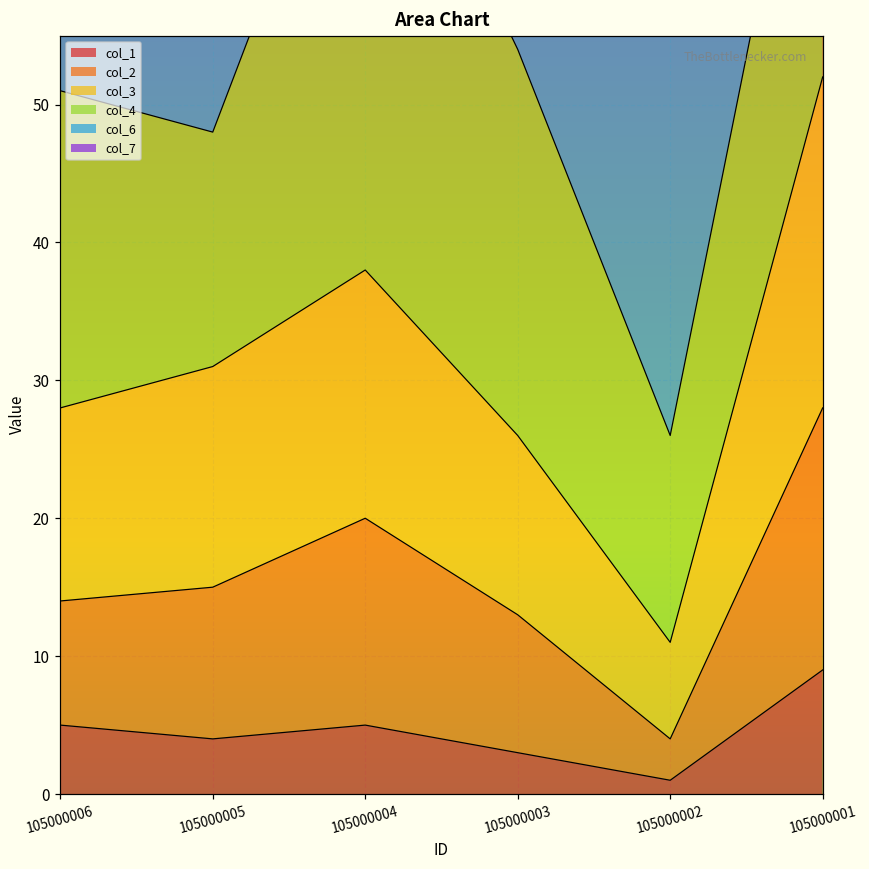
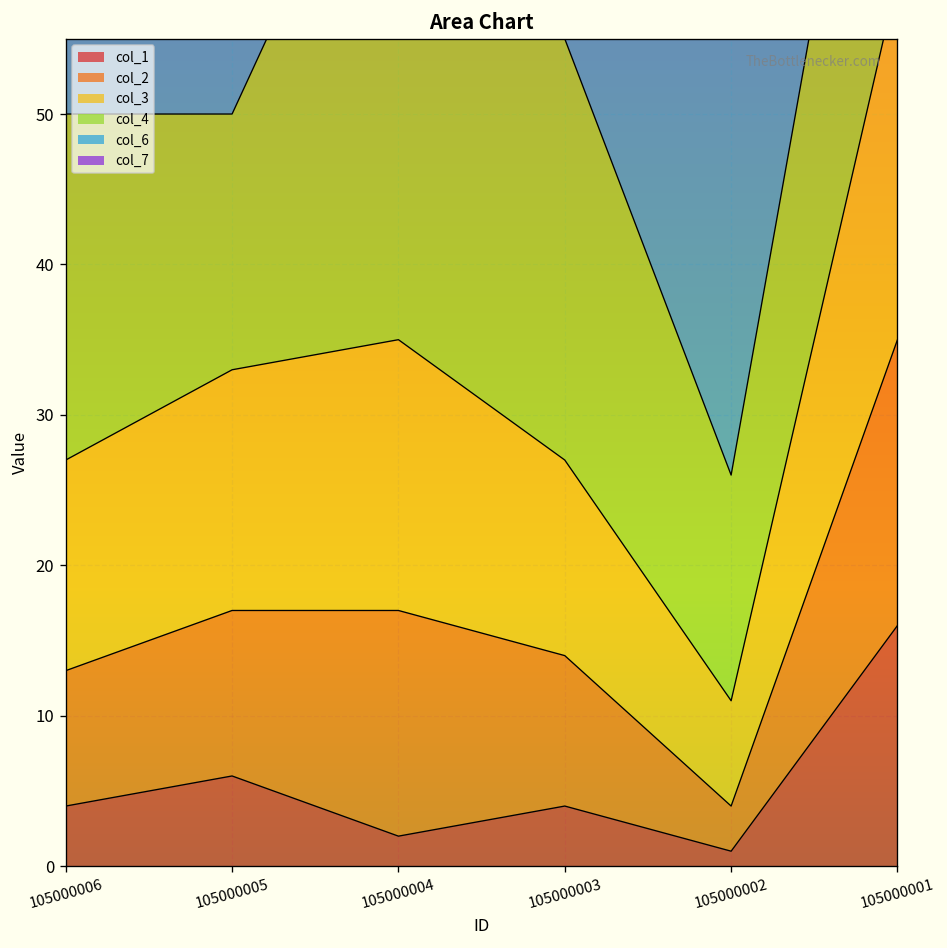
  {
    "col_1": {
-     "105000006": 5,
-     "105000005": 4,
-     "105000004": 5,
-     "105000003": 3,
+     "105000006": 4,
+     "105000005": 6,
+     "105000004": 2,
+     "105000003": 4,
      "105000002": 1,
-     "105000001": 9
+     "105000001": 16
    },
    "col_2": {
      "105000006": 9,
      "105000005": 11,
      "105000004": 15,
      "105000003": 10,
      "105000002": 3,
      "105000001": 19
    },
    "col_3": {
      "105000006": 14,
      "105000005": 16,
      "105000004": 18,
      "105000003": 13,
      "105000002": 7
    },
    "col_4": {
      "105000006": 23,
      "105000005": 17,
      "105000003": 28,
      "105000002": 15
    }
  }
